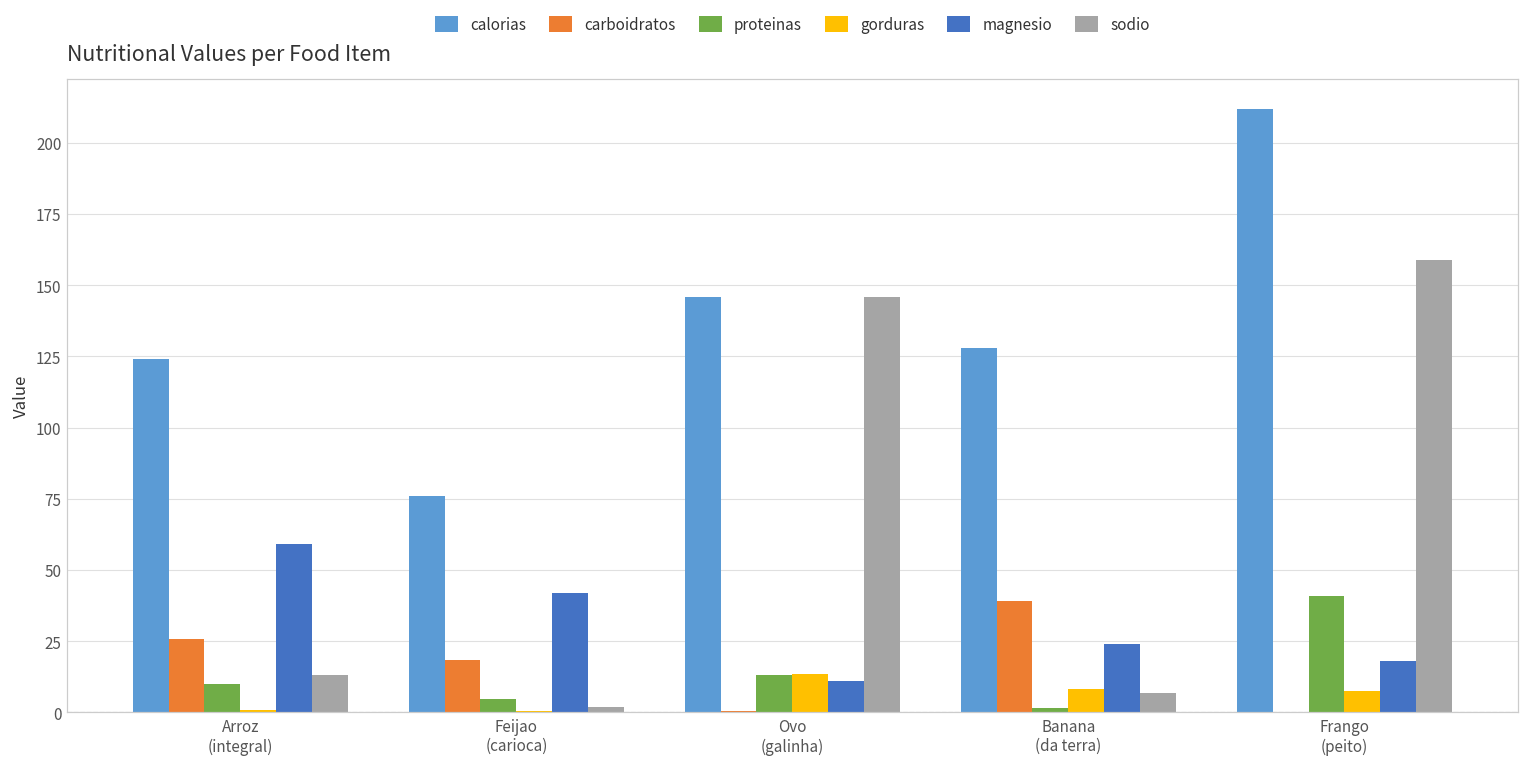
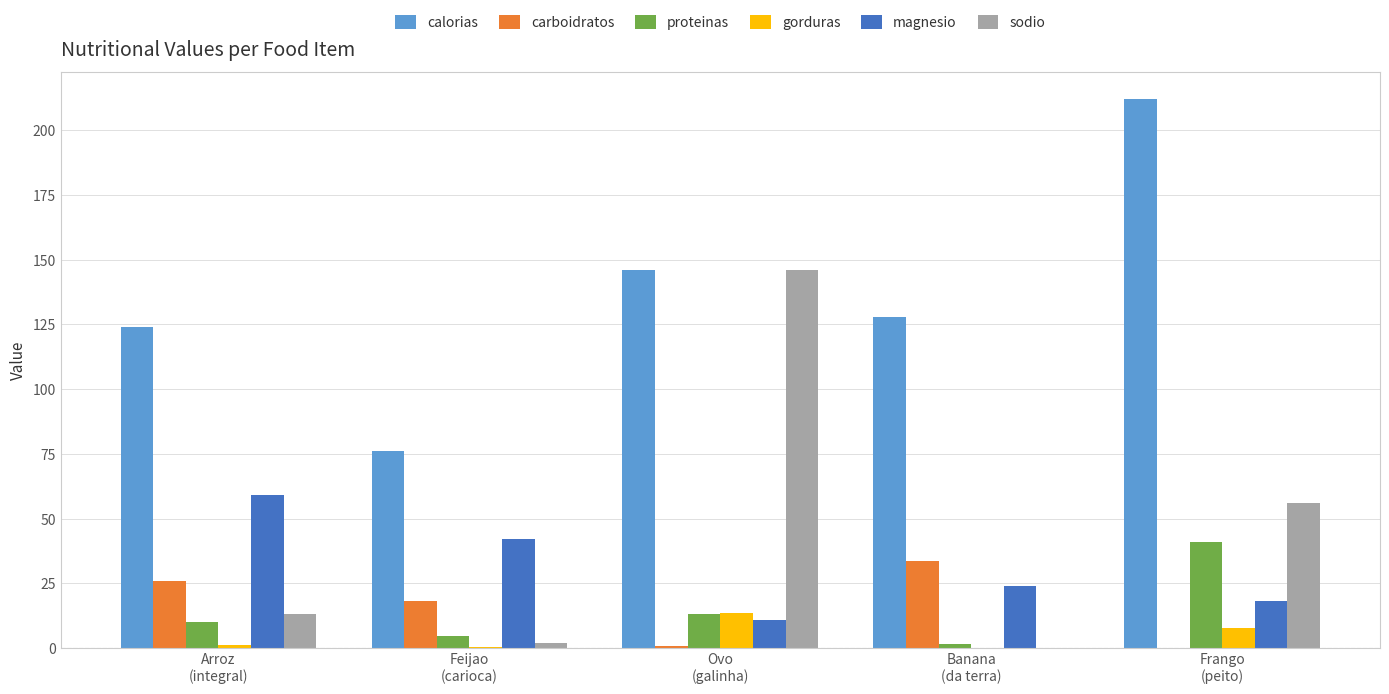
  {
    "carboidratos": {
      "Arroz (integral)": 26,
      "Feijao (carioca)": 18,
-     "Banana (da terra)": 39,
+     "Banana (da terra)": 34,
      "Frango (peito)": 0
    },
    "proteinas": {
      "Arroz (integral)": 10,
      "Feijao (carioca)": 5,
      "Ovo (galinha)": 13,
      "Banana (da terra)": 1,
      "Frango (peito)": 41
    },
    "gorduras": {
      "Arroz (integral)": 1,
      "Ovo (galinha)": 14,
-     "Banana (da terra)": 8,
+     "Banana (da terra)": 0,
      "Frango (peito)": 8
    },
    "sodio": {
      "Arroz (integral)": 13,
      "Feijao (carioca)": 2,
      "Ovo (galinha)": 146,
-     "Banana (da terra)": 7,
-     "Frango (peito)": 159
+     "Banana (da terra)": 0,
+     "Frango (peito)": 56
    }
  }
